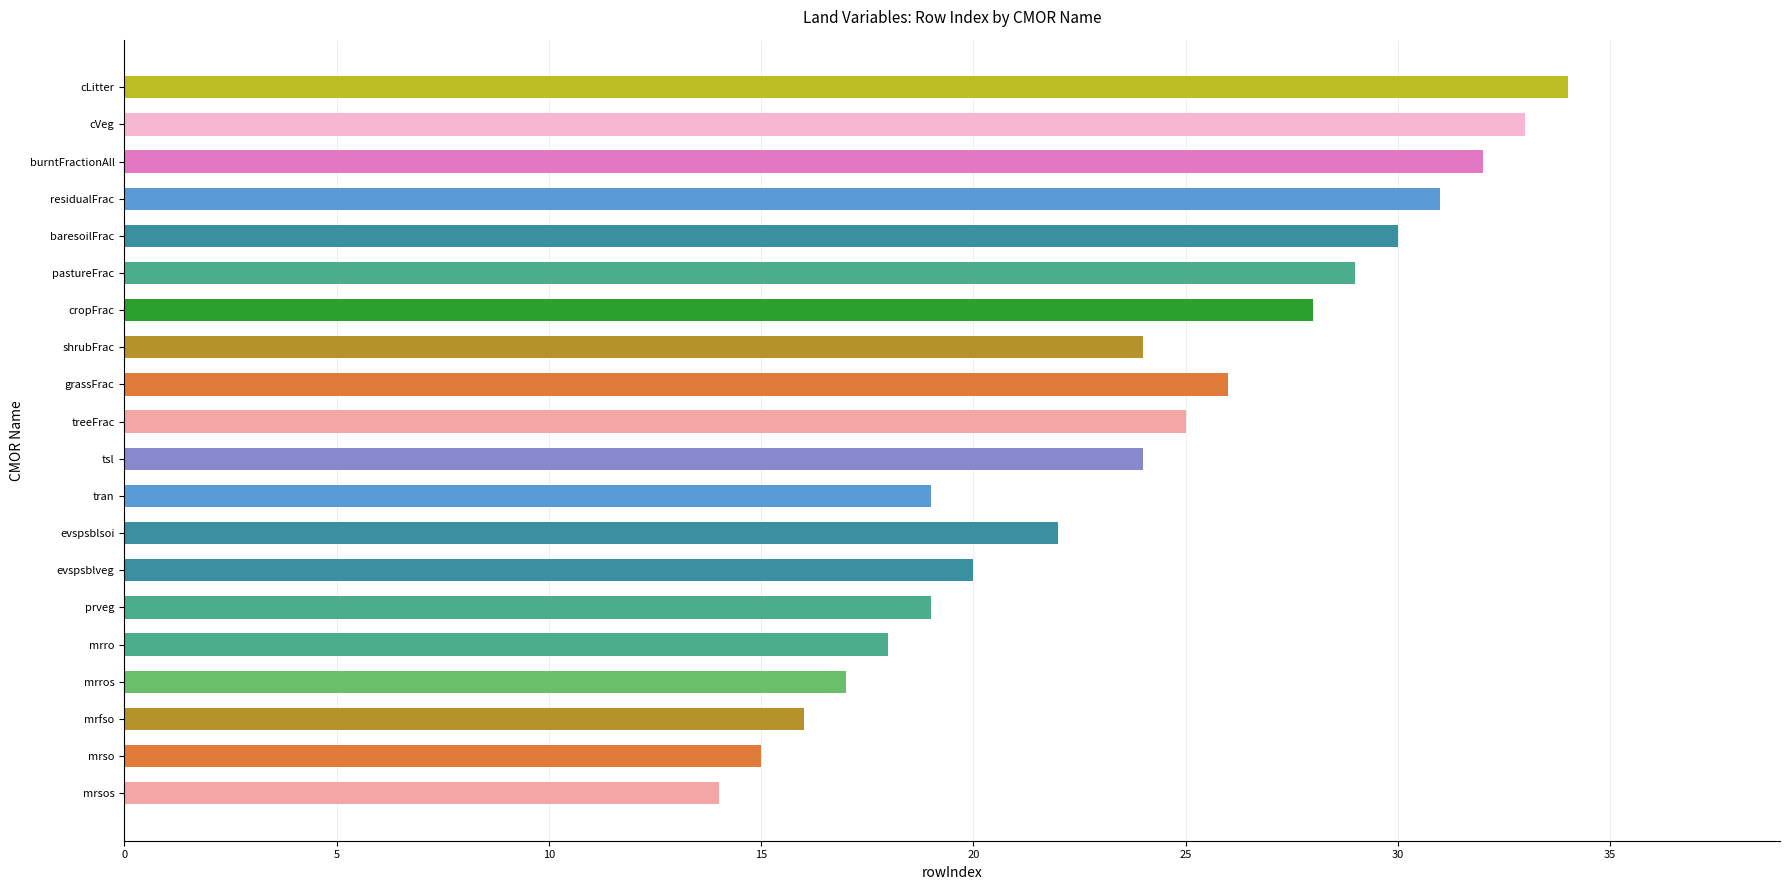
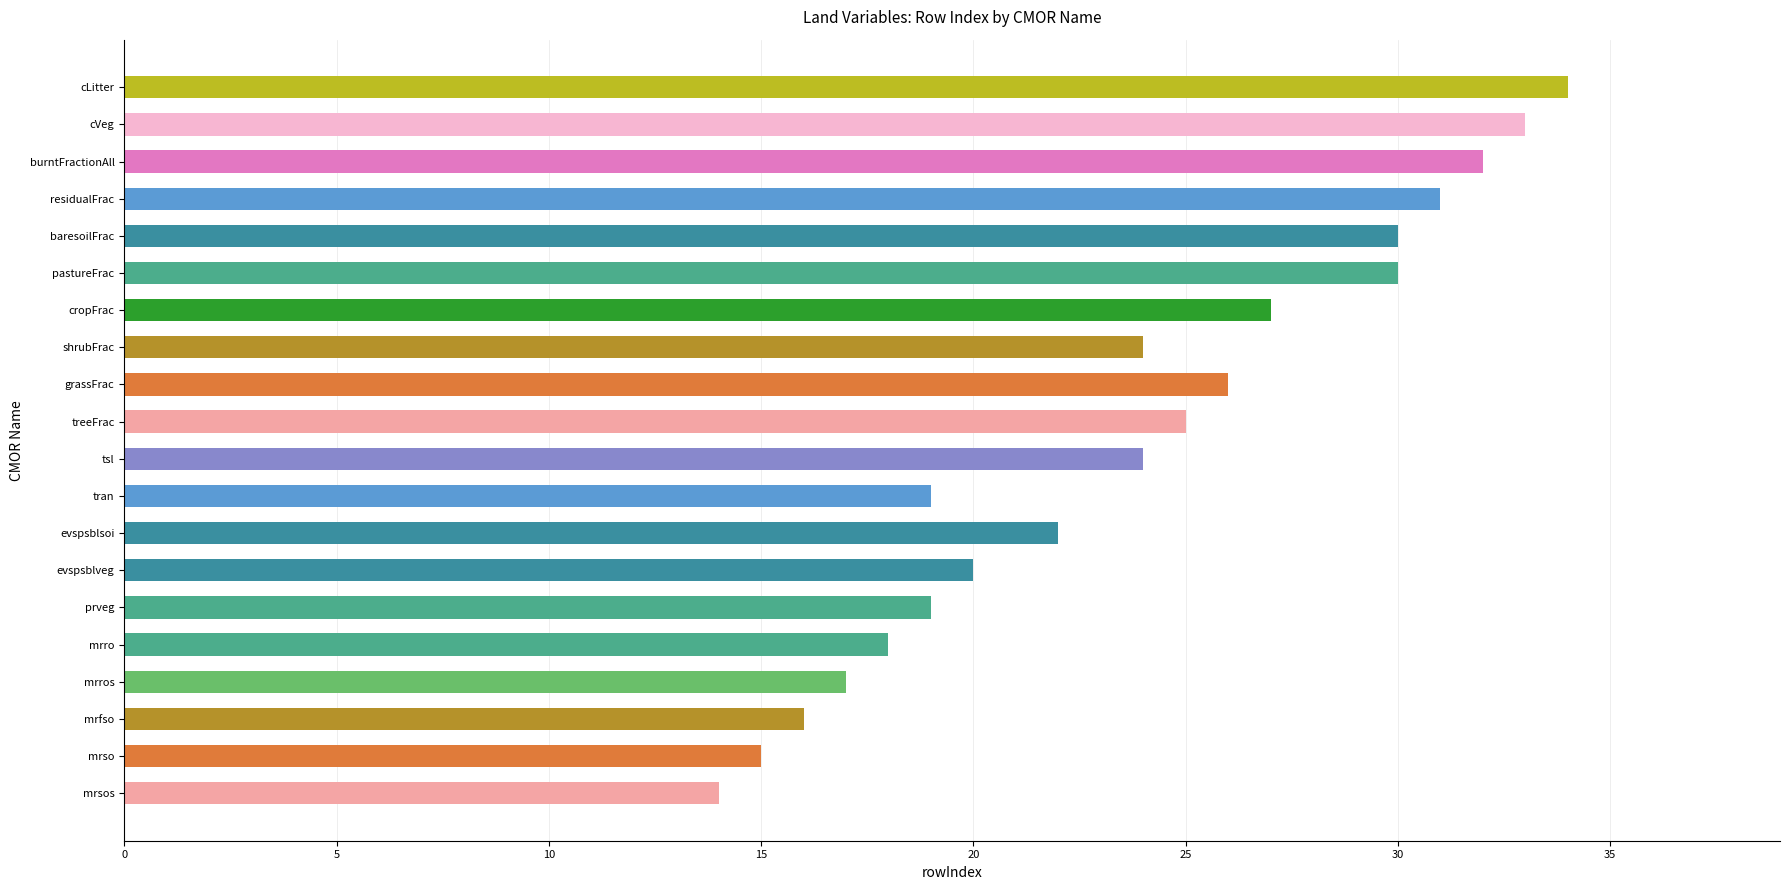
  {
    "cLitter": 34,
    "cVeg": 33,
    "burntFractionAll": 32,
    "residualFrac": 31,
    "baresoilFrac": 30,
-   "pastureFrac": 29,
-   "cropFrac": 28,
+   "pastureFrac": 30,
+   "cropFrac": 27,
    "shrubFrac": 24,
    "grassFrac": 26,
    "treeFrac": 25,
    "tsl": 24,
    "tran": 19,
    "evspsblsoi": 22,
    "evspsblveg": 20,
    "prveg": 19,
    "mrro": 18,
    "mrros": 17,
    "mrfso": 16,
    "mrso": 15,
    "mrsos": 14
  }
